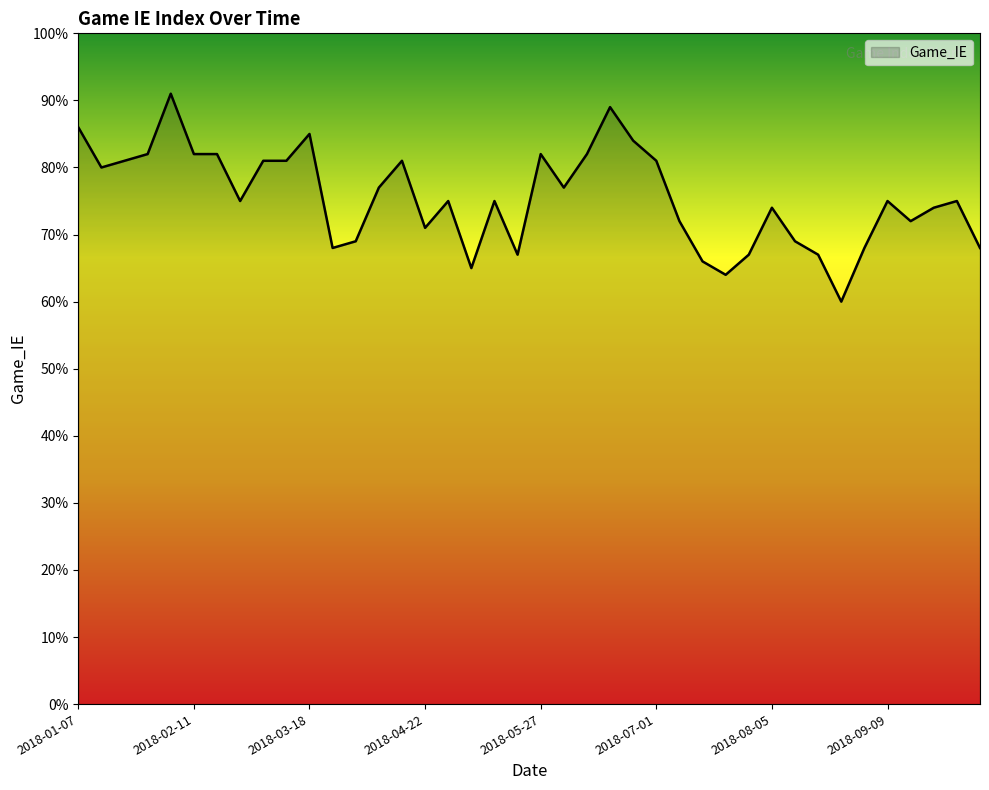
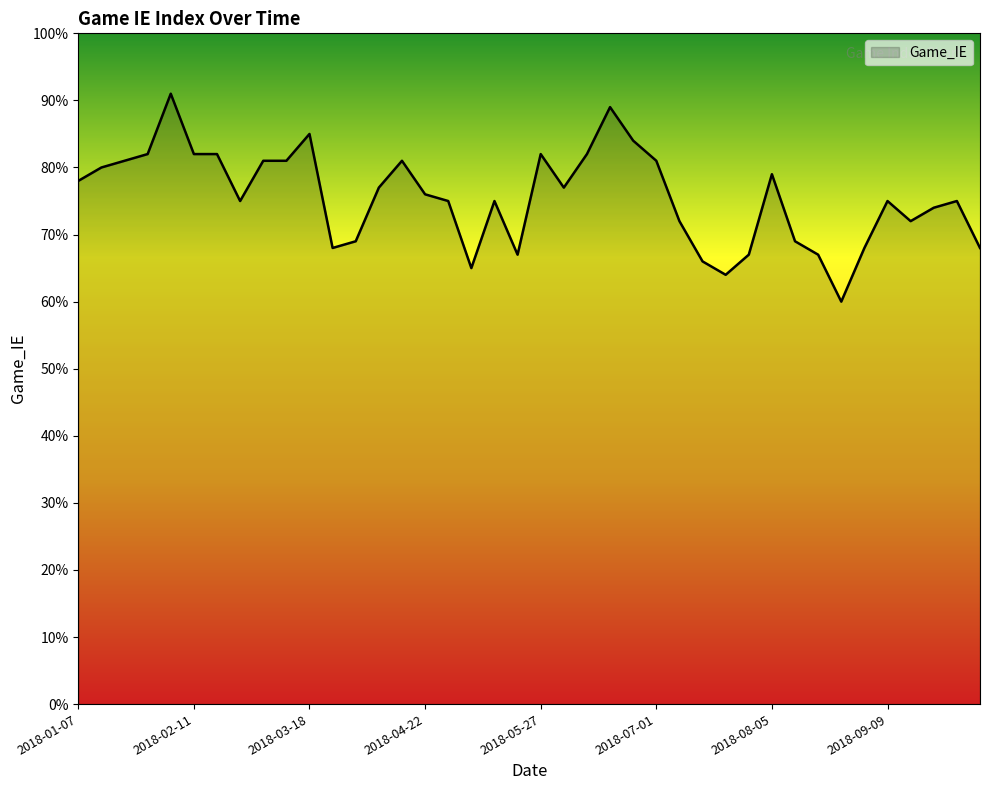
  {
-   "2018-01-07": "86%",
+   "2018-01-07": "78%",
    "2018-02-11": "82%",
    "2018-03-18": "85%",
-   "2018-04-22": "71%",
+   "2018-04-22": "76%",
    "2018-05-27": "82%",
    "2018-07-01": "81%",
-   "2018-08-05": "74%",
+   "2018-08-05": "79%",
    "2018-09-09": "75%"
  }
